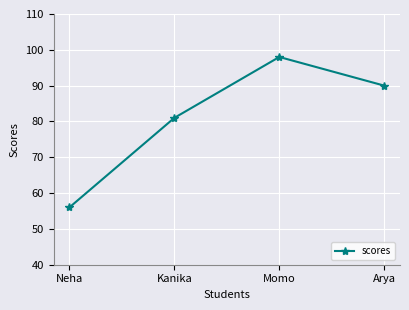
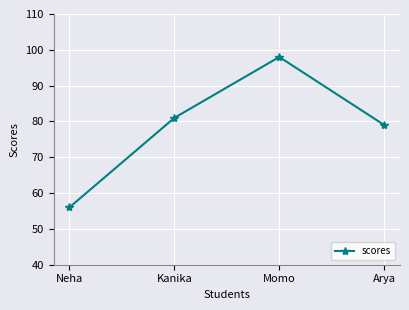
  {
    "Neha": 56,
    "Kanika": 81,
    "Momo": 98,
-   "Arya": 90
+   "Arya": 79
  }
